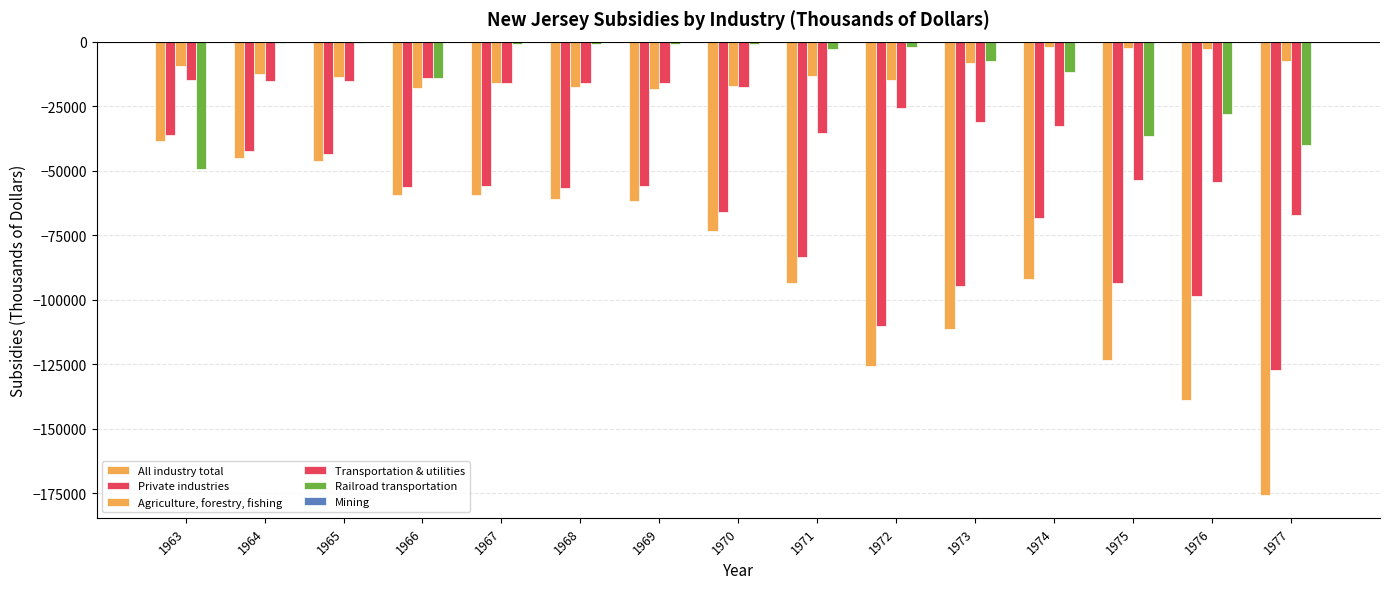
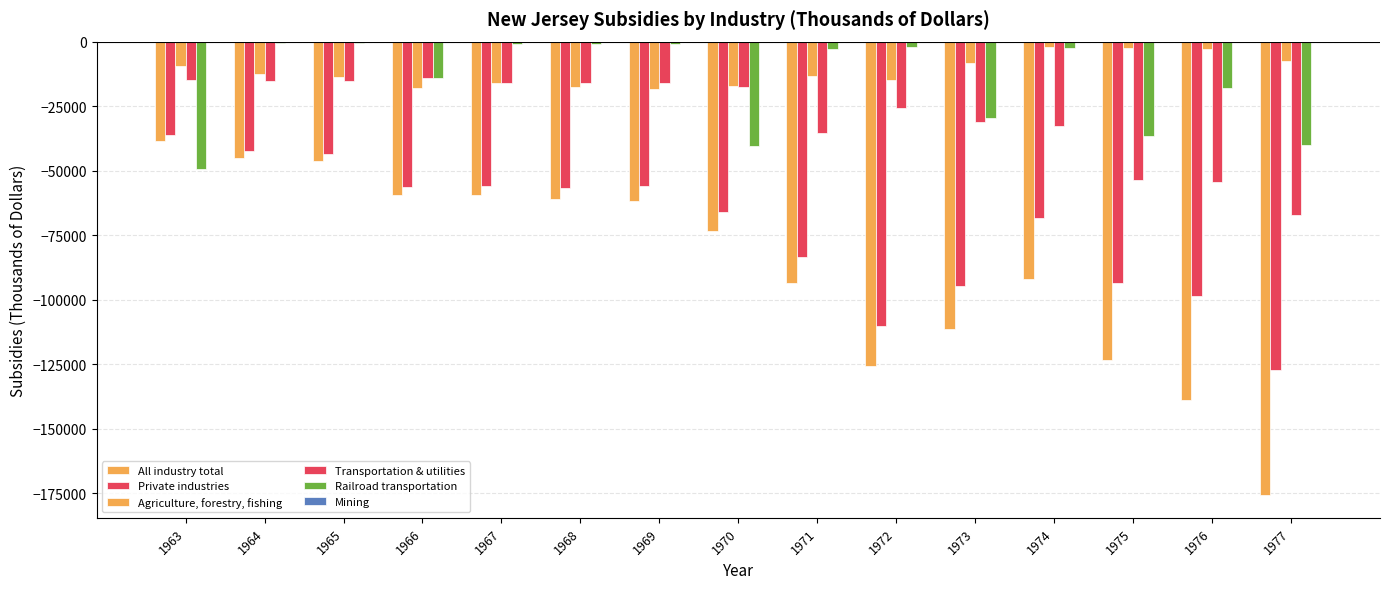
  {
    "Railroad transportation": {
      "1963": -49000,
      "1966": -14000,
      "1968": -1000,
-     "1970": -1000,
+     "1970": -41000,
      "1971": -3000,
      "1972": -2000,
-     "1973": -7000,
-     "1974": -12000,
+     "1973": -30000,
+     "1974": -3000,
      "1975": -36000,
-     "1976": -28000,
+     "1976": -18000,
      "1977": -40000
    },
    "Mining": {
      "1963": 0,
      "1964": 0,
      "1965": 0,
      "1966": 0,
      "1967": 0,
      "1968": 0,
      "1969": 0,
      "1970": 0,
      "1971": 0,
      "1972": 0,
      "1973": 0,
      "1974": 0,
      "1975": 0,
      "1976": 0,
      "1977": 0
    }
  }
